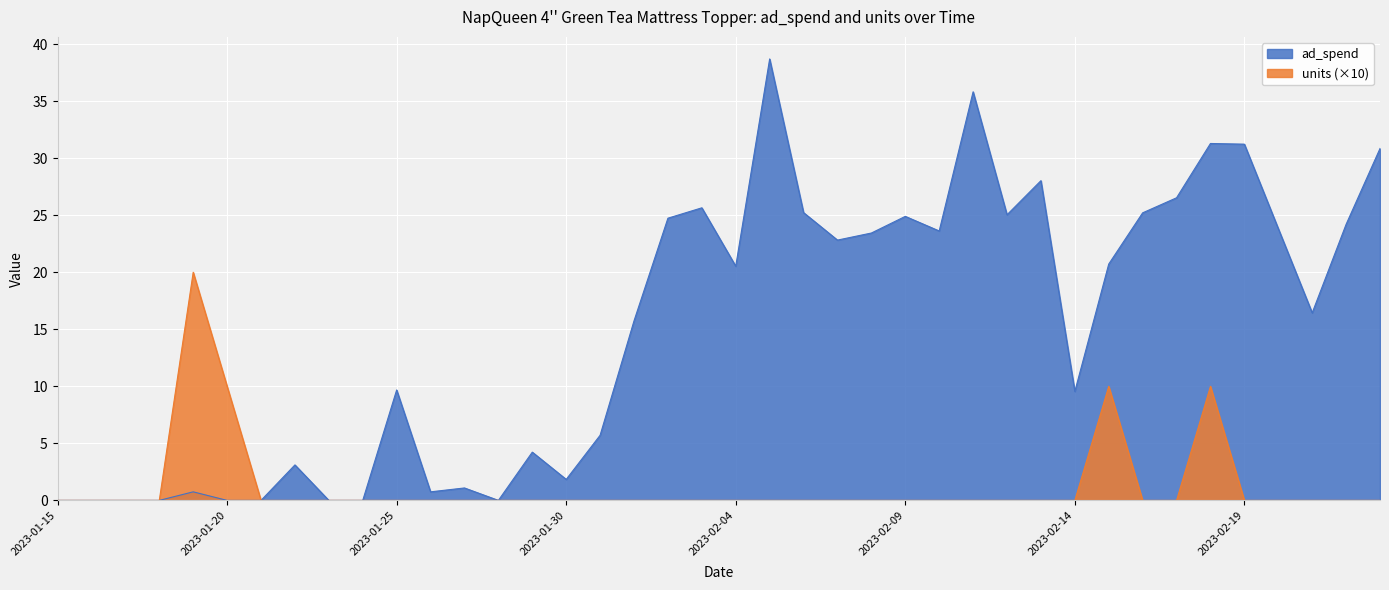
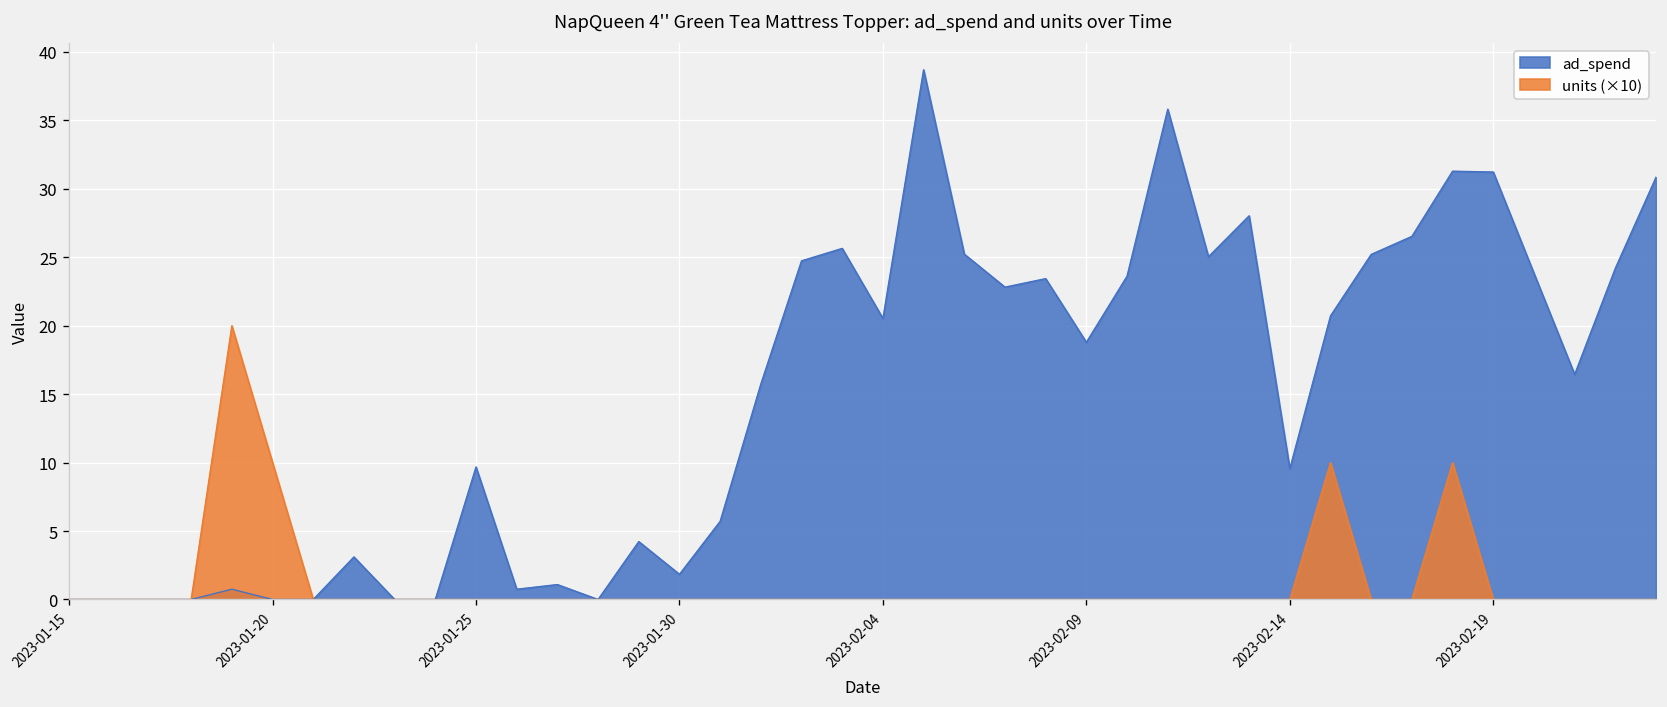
  {
    "ad_spend": {
      "2023-01-20": 0.0,
      "2023-01-25": 9.7,
      "2023-01-30": 1.8,
      "2023-02-04": 20.5,
-     "2023-02-09": 24.9,
+     "2023-02-09": 18.8,
      "2023-02-14": 9.6,
      "2023-02-19": 31.2
    },
    "units (×10)": {
      "2023-01-20": 10.0,
      "2023-01-25": 0.0,
      "2023-01-30": 0.0,
      "2023-02-04": 0.0,
      "2023-02-09": 0.0,
      "2023-02-14": 0.0,
      "2023-02-19": 0.0
    }
  }
